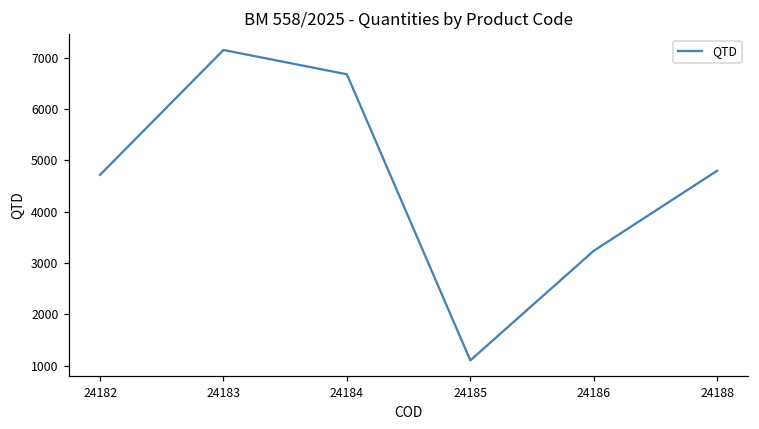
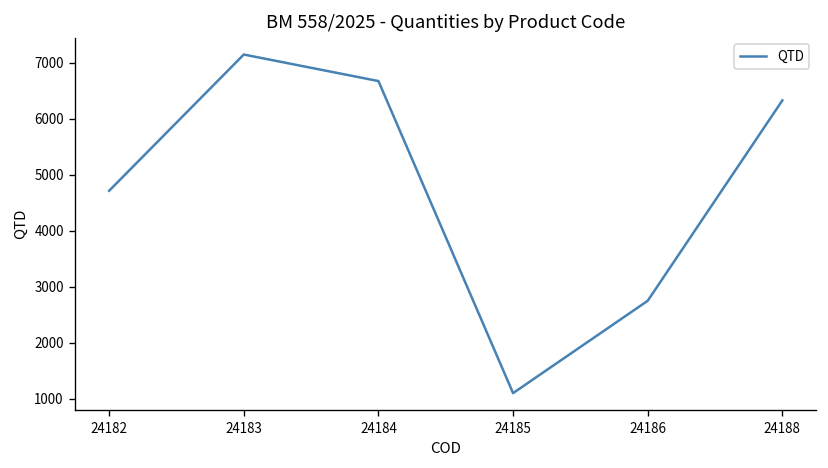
  {
    "24182": 4700,
    "24183": 7200,
    "24184": 6700,
    "24185": 1100,
-   "24186": 3200,
-   "24188": 4800
+   "24186": 2800,
+   "24188": 6300
  }
